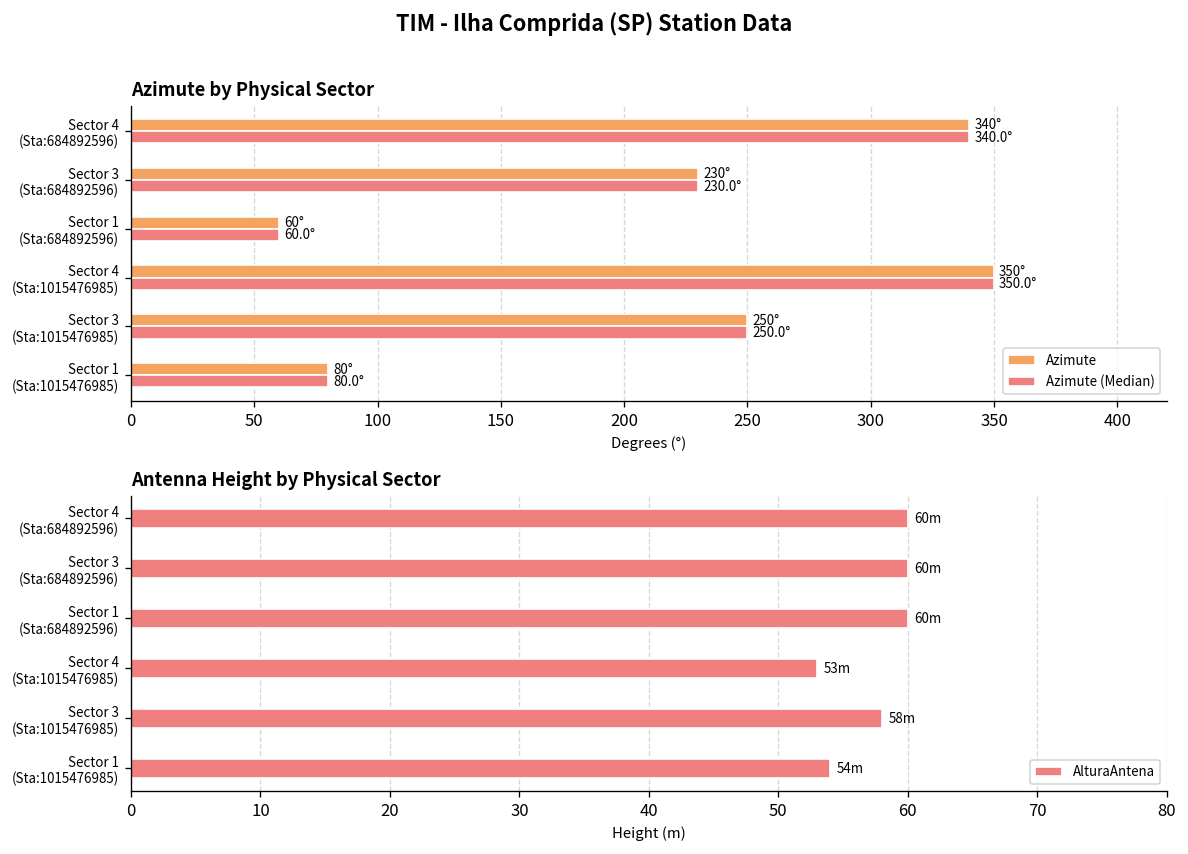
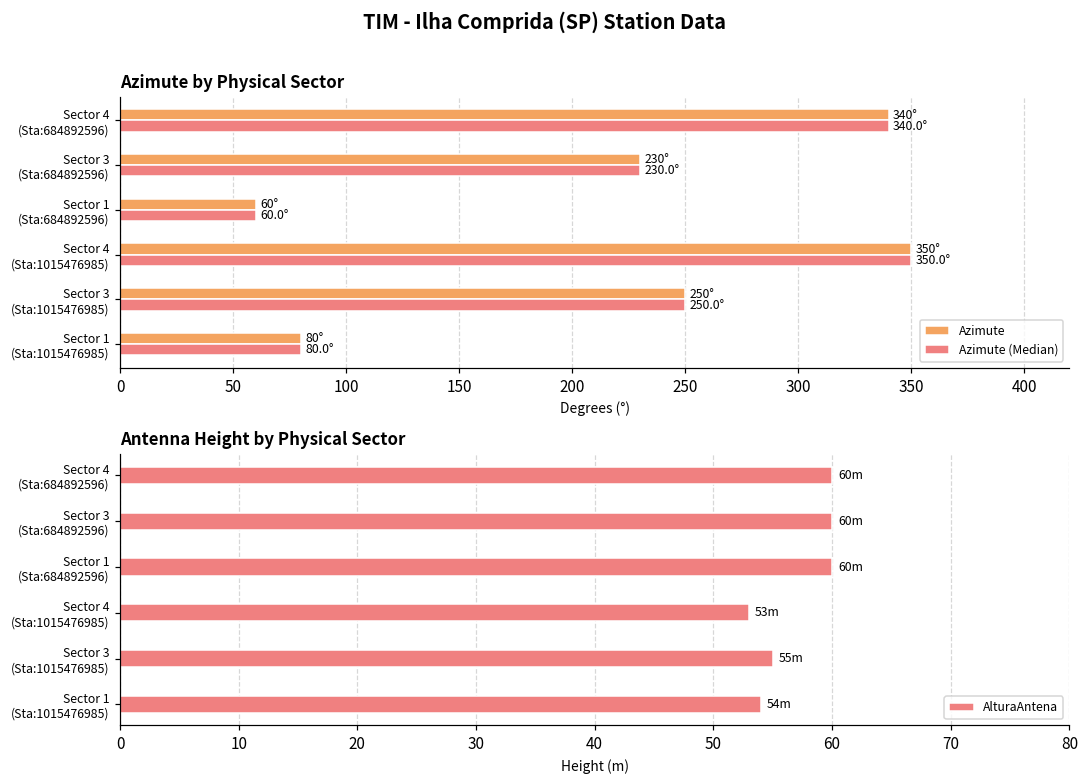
  {
    "Antenna Height by Physical Sector": {
      "Sector 4 (Sta:684892596)": "60m",
      "Sector 3 (Sta:684892596)": "60m",
      "Sector 1 (Sta:684892596)": "60m",
      "Sector 4 (Sta:1015476985)": "53m",
-     "Sector 3 (Sta:1015476985)": "58m",
+     "Sector 3 (Sta:1015476985)": "55m",
      "Sector 1 (Sta:1015476985)": "54m"
    }
  }
